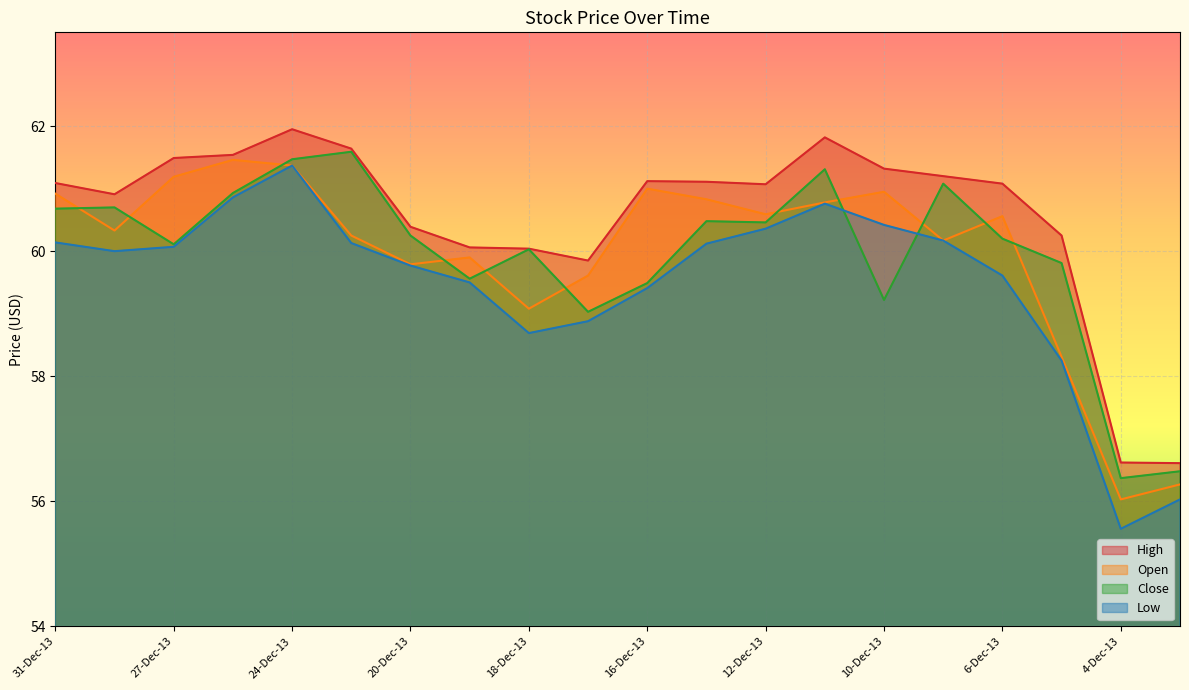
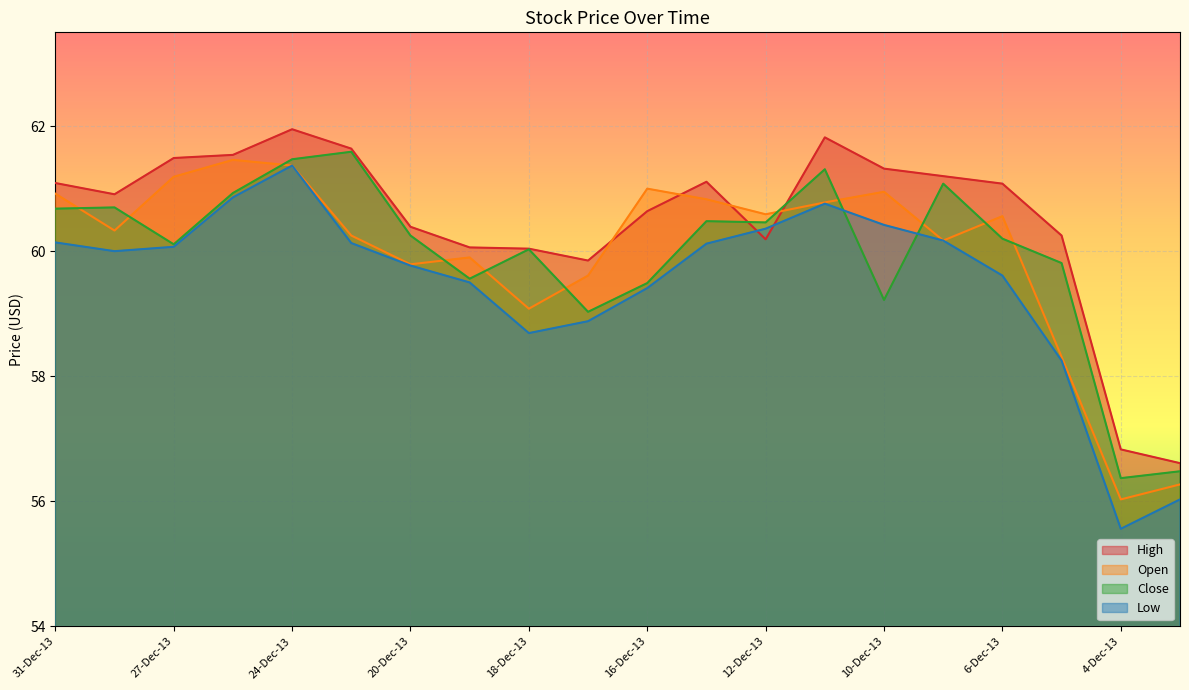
  {
    "High": {
      "31-Dec-13": 61.1,
      "27-Dec-13": 61.5,
      "24-Dec-13": 62.0,
      "20-Dec-13": 60.4,
-     "16-Dec-13": 61.1,
-     "12-Dec-13": 61.1,
+     "16-Dec-13": 60.6,
+     "12-Dec-13": 60.2,
      "10-Dec-13": 61.3,
      "6-Dec-13": 61.1,
-     "4-Dec-13": 56.6
+     "4-Dec-13": 56.8
    },
    "Open": {
      "31-Dec-13": 60.9,
      "27-Dec-13": 61.2,
      "18-Dec-13": 59.1,
      "16-Dec-13": 61.0,
      "12-Dec-13": 60.6,
      "10-Dec-13": 61.0,
      "6-Dec-13": 60.6,
      "4-Dec-13": 56.0
    },
    "Close": {
      "31-Dec-13": 60.7,
      "24-Dec-13": 61.5,
      "20-Dec-13": 60.3,
      "16-Dec-13": 59.5,
      "12-Dec-13": 60.5,
      "10-Dec-13": 59.2,
      "6-Dec-13": 60.2,
      "4-Dec-13": 56.4
    },
    "Low": {
      "31-Dec-13": 60.1,
      "18-Dec-13": 58.7,
      "16-Dec-13": 59.4,
      "12-Dec-13": 60.4,
      "10-Dec-13": 60.4,
      "6-Dec-13": 59.6,
      "4-Dec-13": 55.6
    }
  }
